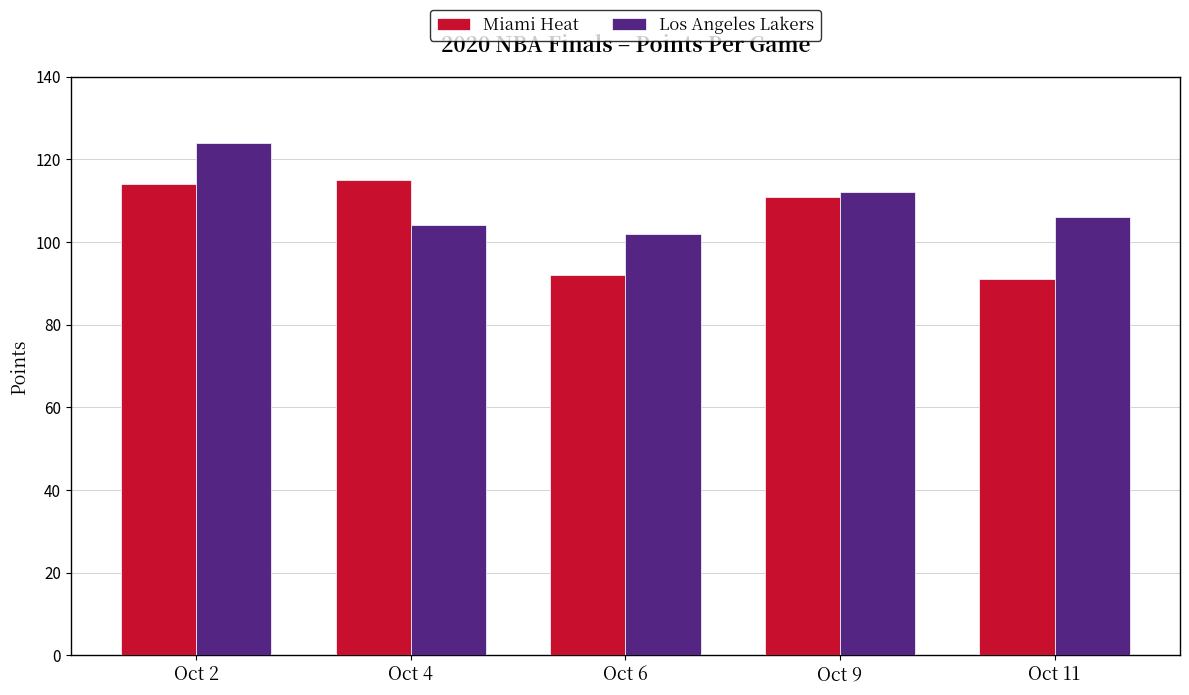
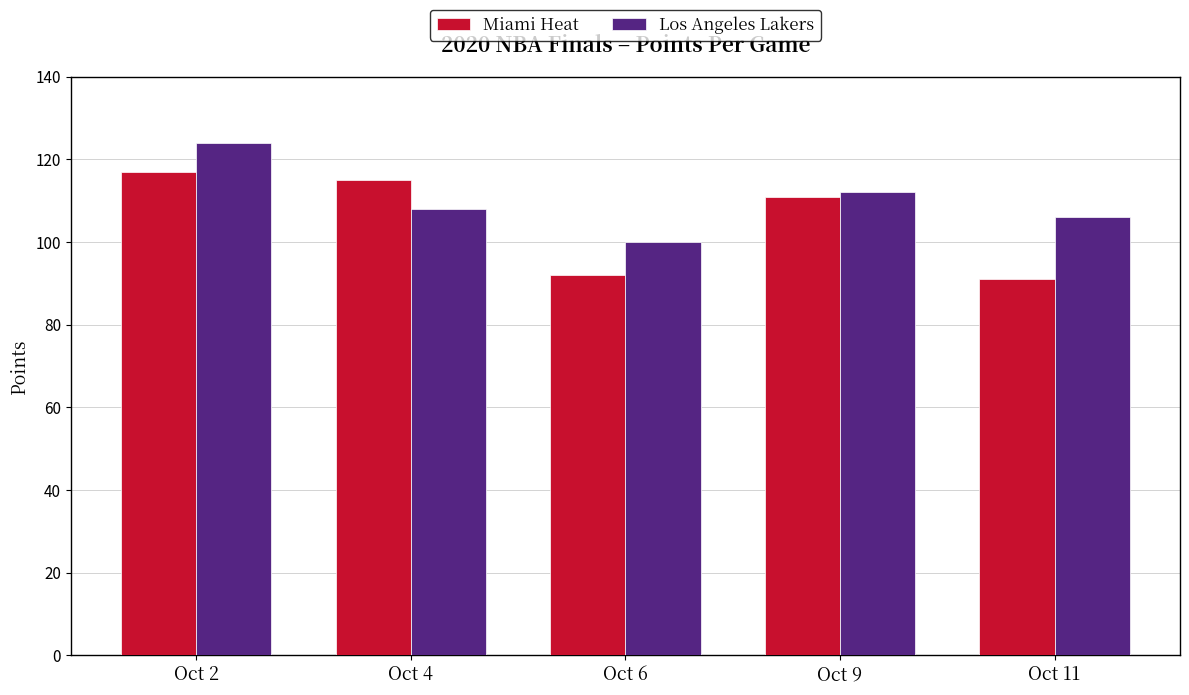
  {
    "Miami Heat": {
-     "Oct 2": 114,
+     "Oct 2": 117,
      "Oct 4": 115,
      "Oct 6": 92,
      "Oct 9": 111,
      "Oct 11": 91
    },
    "Los Angeles Lakers": {
      "Oct 2": 124,
-     "Oct 4": 104,
-     "Oct 6": 102,
+     "Oct 4": 108,
+     "Oct 6": 100,
      "Oct 9": 112,
      "Oct 11": 106
    }
  }
